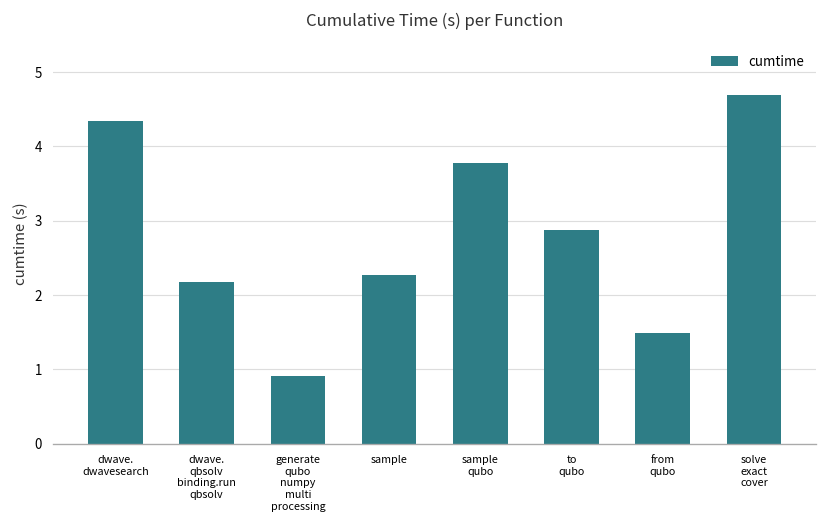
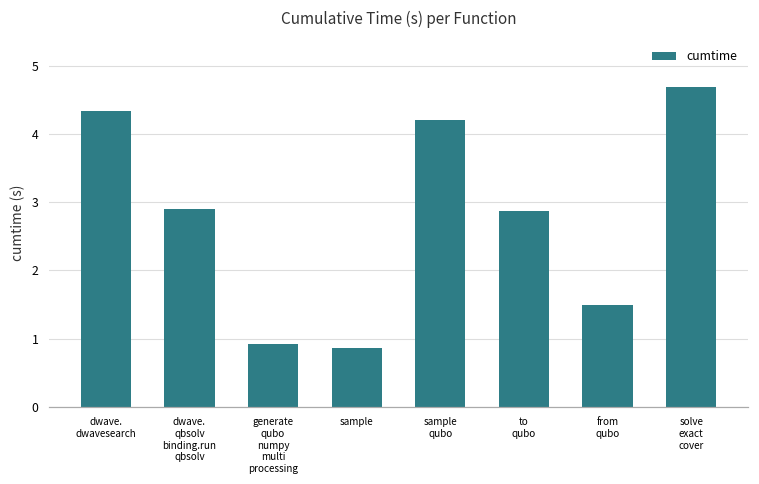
  {
    "dwave. dwavesearch": 4.3,
-   "dwave. qbsolv binding.run qbsolv": 2.2,
+   "dwave. qbsolv binding.run qbsolv": 2.9,
    "generate qubo numpy multi processing": 0.9,
-   "sample": 2.3,
-   "sample qubo": 3.8,
+   "sample": 0.9,
+   "sample qubo": 4.2,
    "to qubo": 2.9,
    "from qubo": 1.5,
    "solve exact cover": 4.7
  }
